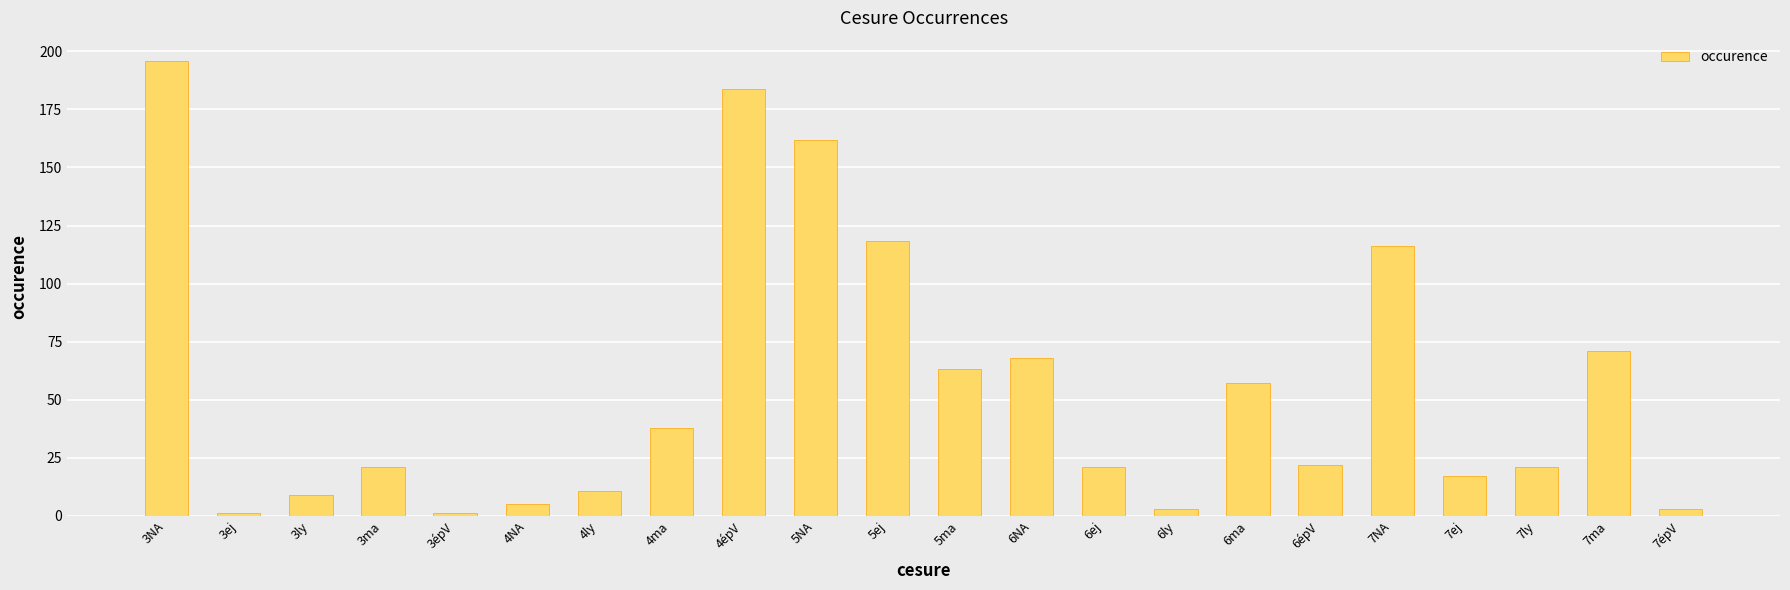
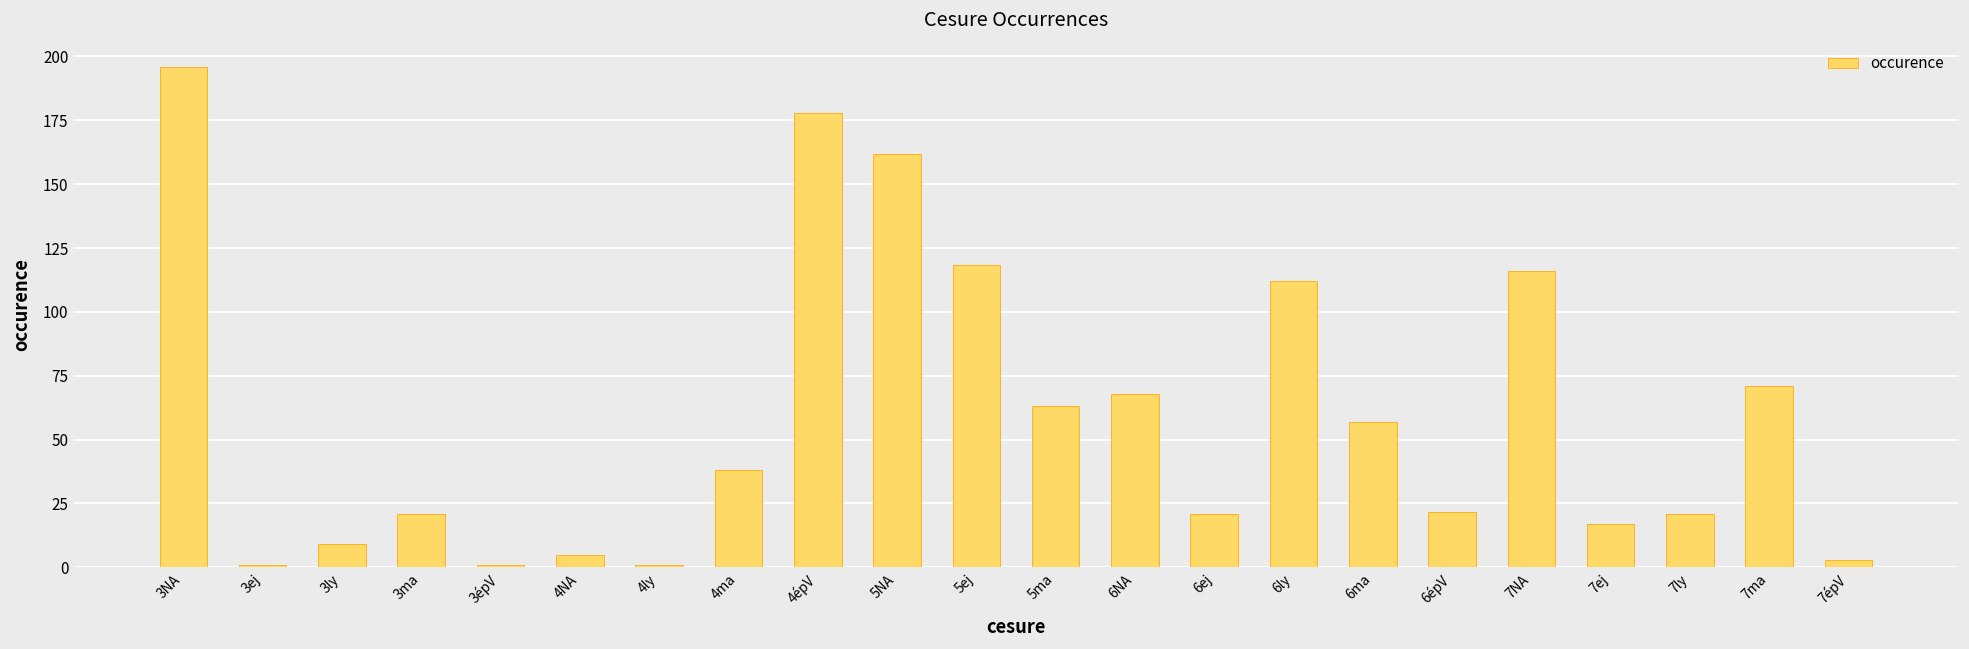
  {
    "3NA": 196,
    "3ly": 9,
    "3ma": 21,
    "4NA": 5,
-   "4ly": 11,
+   "4ly": 1,
    "4ma": 38,
-   "4épV": 184,
+   "4épV": 178,
    "5NA": 162,
    "5ej": 119,
    "5ma": 63,
    "6NA": 68,
    "6ej": 21,
-   "6ly": 3,
+   "6ly": 112,
    "6ma": 57,
    "6épV": 22,
    "7NA": 116,
    "7ej": 17,
    "7ly": 21,
    "7ma": 71,
    "7épV": 3
  }
